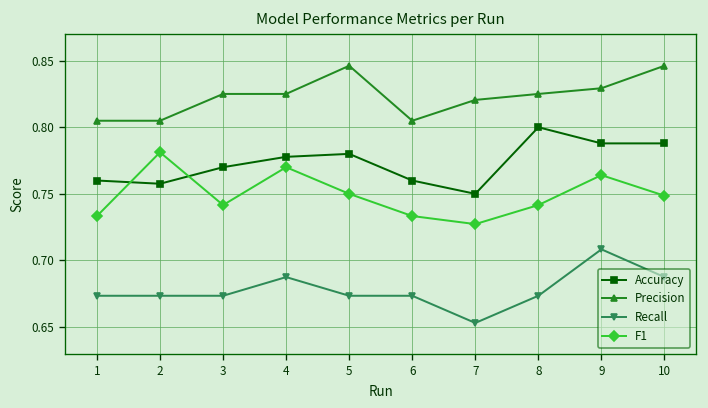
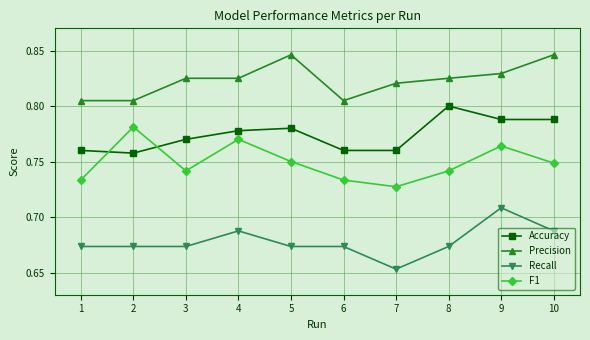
  {
    "Accuracy": {
      "1": 0.76,
      "2": 0.758,
      "3": 0.77,
      "4": 0.78,
      "5": 0.78,
      "6": 0.76,
-     "7": 0.75,
+     "7": 0.76,
      "8": 0.80,
      "9": 0.79,
      "10": 0.79
    },
    "F1": {
      "1": 0.733,
      "2": 0.78,
      "3": 0.74,
      "4": 0.77,
      "5": 0.75,
      "6": 0.733,
      "7": 0.727,
      "8": 0.74,
      "9": 0.764,
      "10": 0.75
    }
  }
